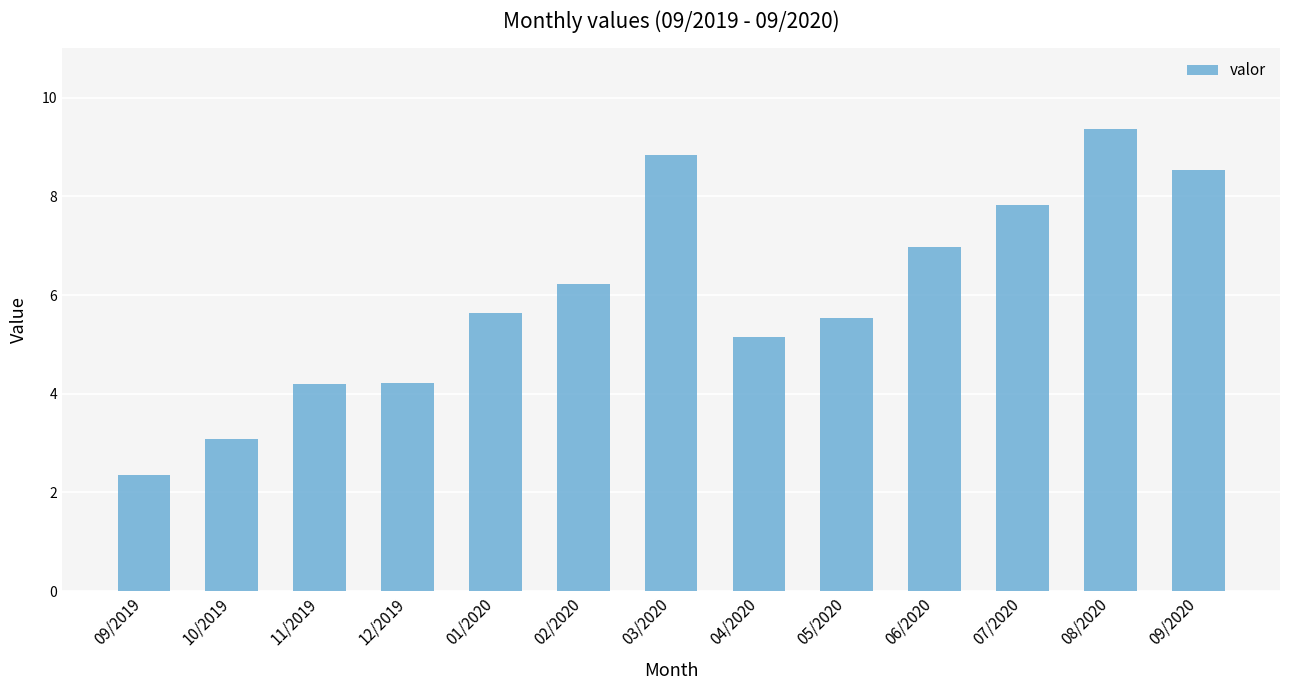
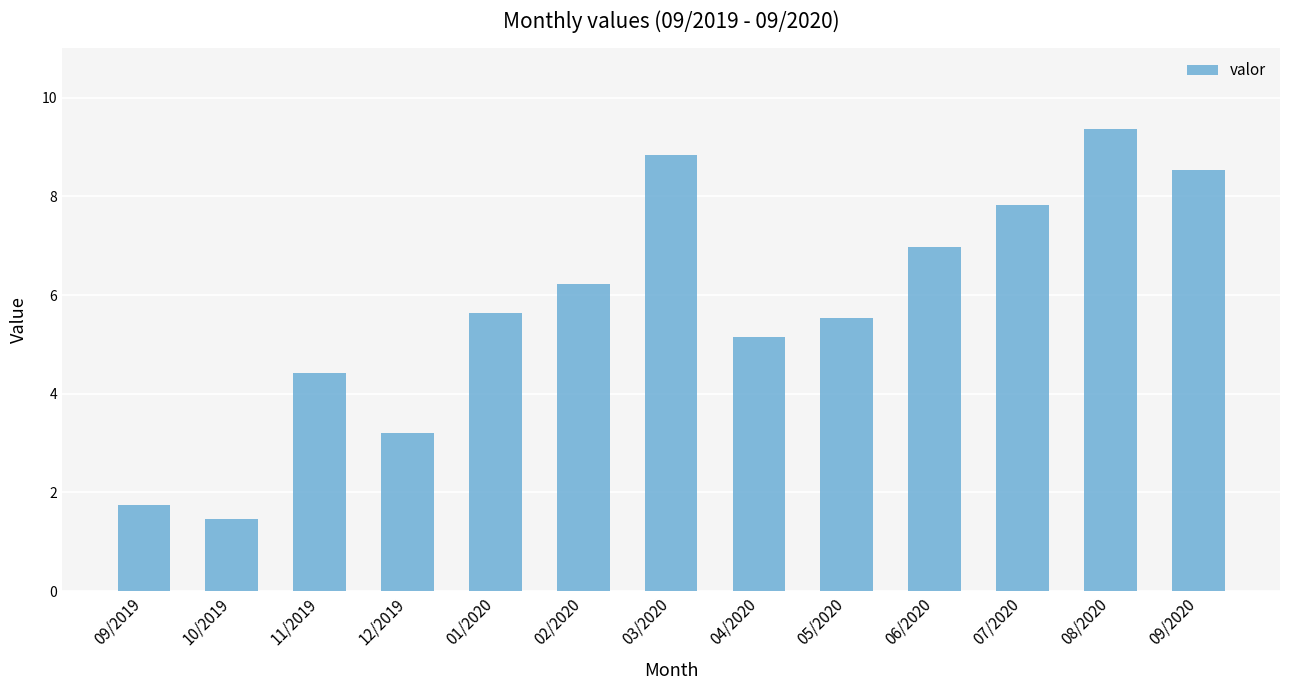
  {
-   "09/2019": 2.4,
-   "10/2019": 3.1,
-   "11/2019": 4.2,
-   "12/2019": 4.2,
+   "09/2019": 1.7,
+   "10/2019": 1.5,
+   "11/2019": 4.4,
+   "12/2019": 3.2,
    "01/2020": 5.6,
    "02/2020": 6.2,
    "03/2020": 8.8,
    "04/2020": 5.1,
    "05/2020": 5.5,
    "06/2020": 7.0,
    "07/2020": 7.8,
    "08/2020": 9.4,
    "09/2020": 8.5
  }
